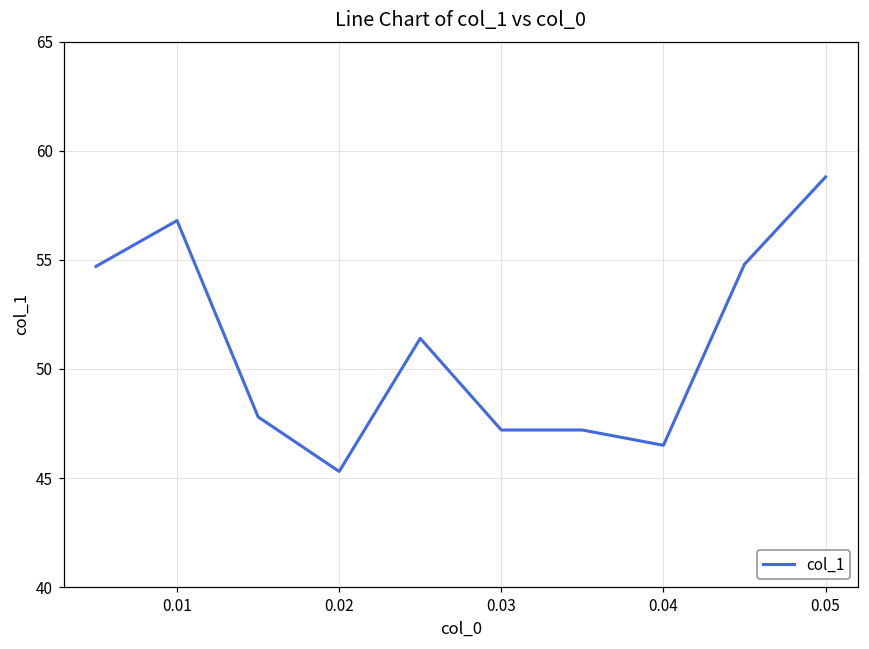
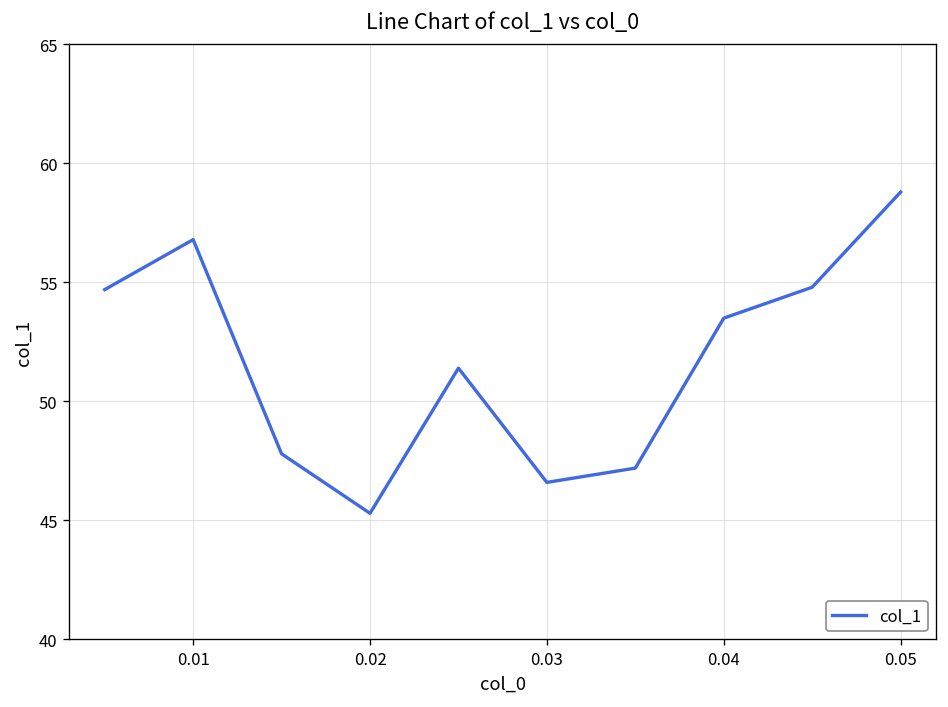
  {
    "0.01": 56.8,
    "0.02": 45.3,
-   "0.03": 47.2,
-   "0.04": 46.5,
+   "0.03": 46.6,
+   "0.04": 53.5,
    "0.05": 58.8
  }
